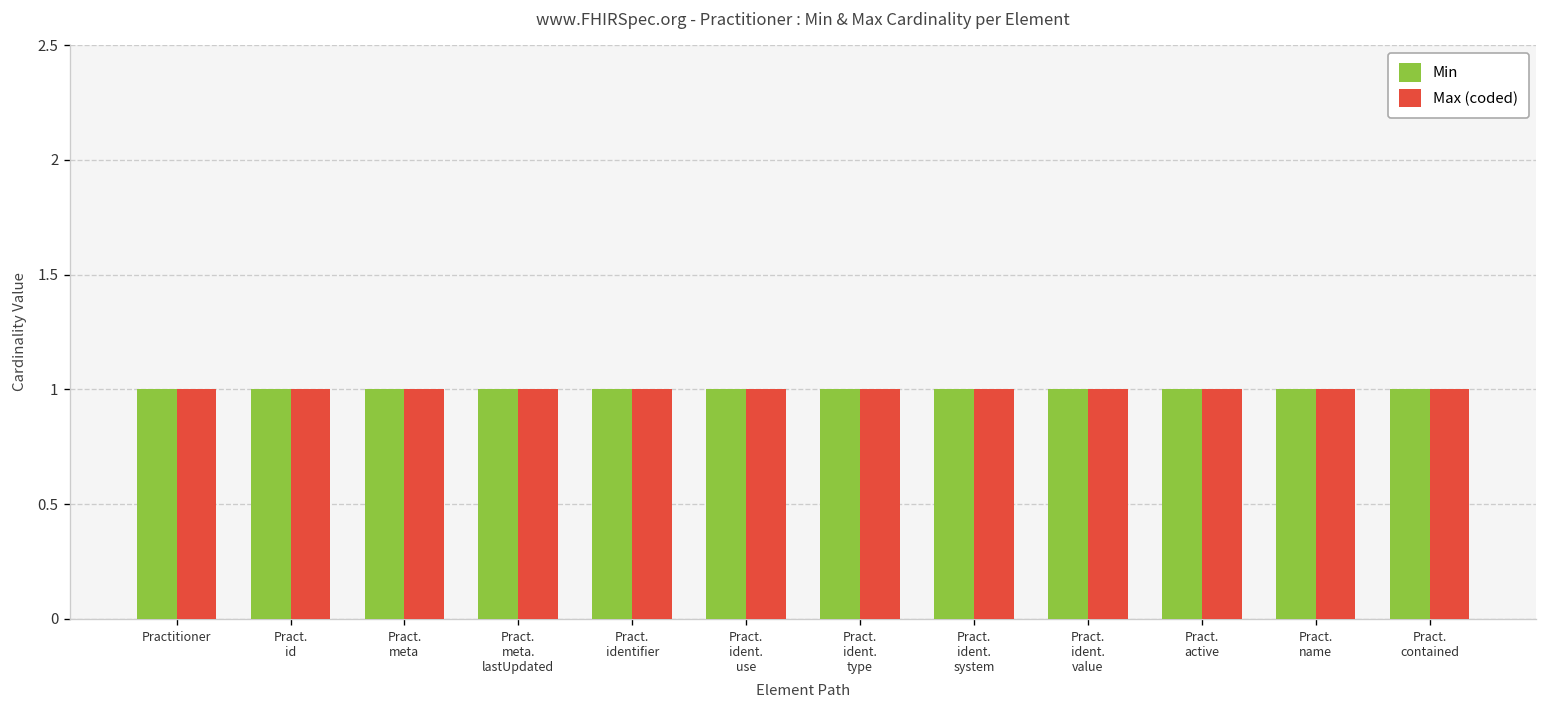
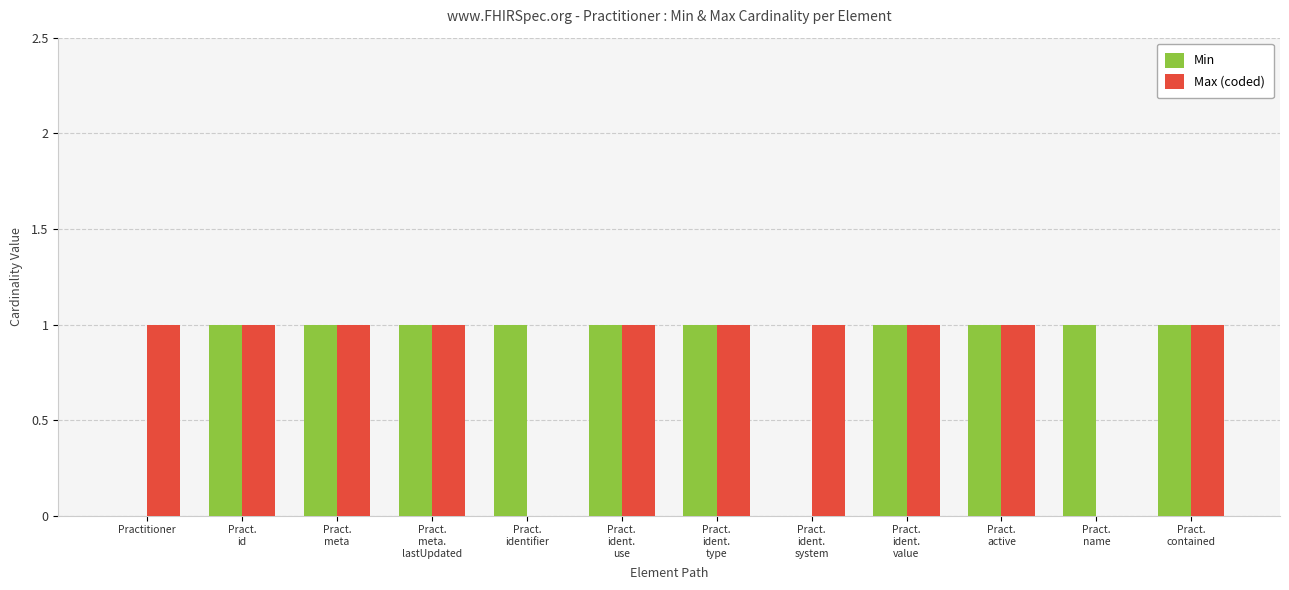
  {
    "Min": {
-     "Practitioner": 1,
+     "Practitioner": 0,
      "Pract. id": 1,
      "Pract. meta": 1,
      "Pract. meta. lastUpdated": 1,
      "Pract. identifier": 1,
      "Pract. ident. use": 1,
      "Pract. ident. type": 1,
-     "Pract. ident. system": 1,
+     "Pract. ident. system": 0,
      "Pract. ident. value": 1,
      "Pract. active": 1,
      "Pract. name": 1,
      "Pract. contained": 1
    },
    "Max (coded)": {
      "Practitioner": 1,
      "Pract. id": 1,
      "Pract. meta": 1,
      "Pract. meta. lastUpdated": 1,
-     "Pract. identifier": 1,
+     "Pract. identifier": 0,
      "Pract. ident. use": 1,
      "Pract. ident. type": 1,
      "Pract. ident. system": 1,
      "Pract. ident. value": 1,
      "Pract. active": 1,
-     "Pract. name": 1,
+     "Pract. name": 0,
      "Pract. contained": 1
    }
  }
